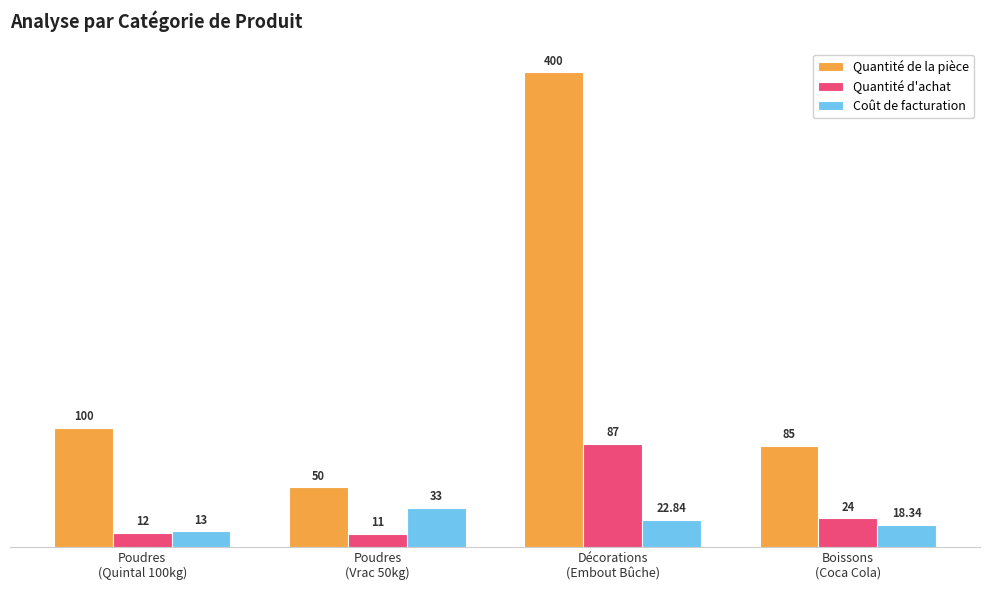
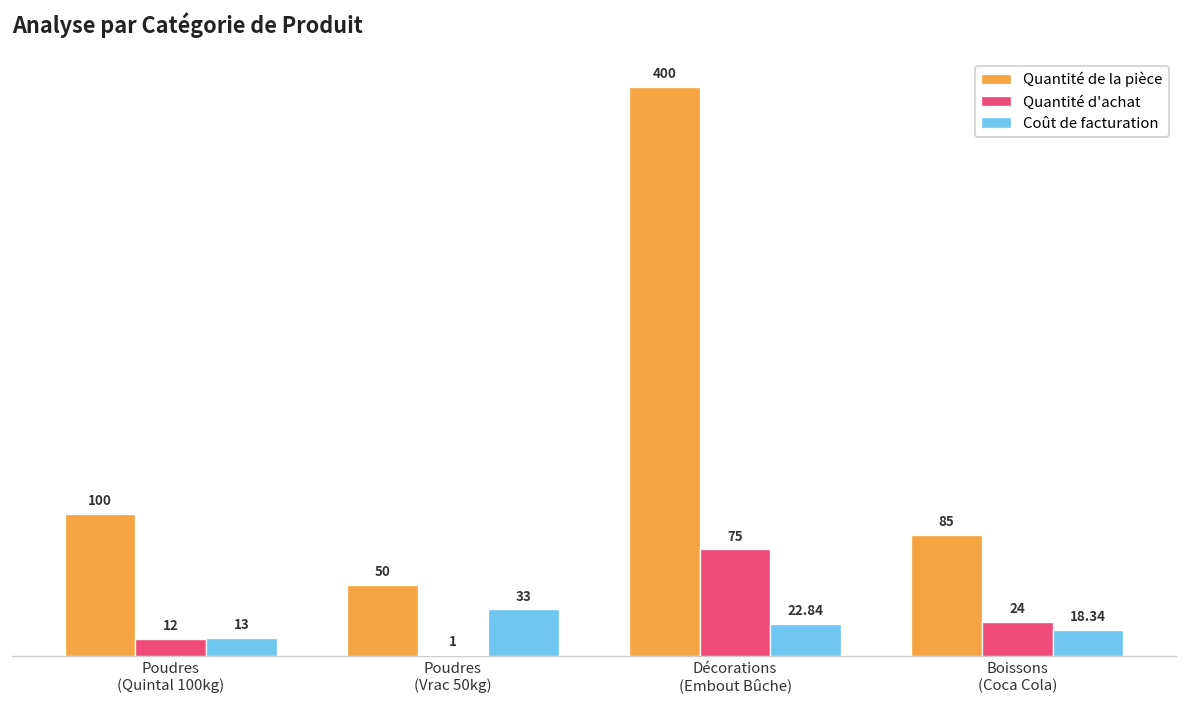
  {
    "Quantité de la pièce": {
      "Poudres (Quintal 100kg)": 100,
      "Poudres (Vrac 50kg)": 50,
      "Décorations (Embout Bûche)": 400,
      "Boissons (Coca Cola)": 85
    },
    "Quantité d'achat": {
      "Poudres (Quintal 100kg)": 12,
-     "Poudres (Vrac 50kg)": 11,
-     "Décorations (Embout Bûche)": 87,
+     "Poudres (Vrac 50kg)": 1,
+     "Décorations (Embout Bûche)": 75,
      "Boissons (Coca Cola)": 24
    },
    "Coût de facturation": {
      "Poudres (Quintal 100kg)": 13,
      "Poudres (Vrac 50kg)": 33,
      "Décorations (Embout Bûche)": 22.84,
      "Boissons (Coca Cola)": 18.34
    }
  }
